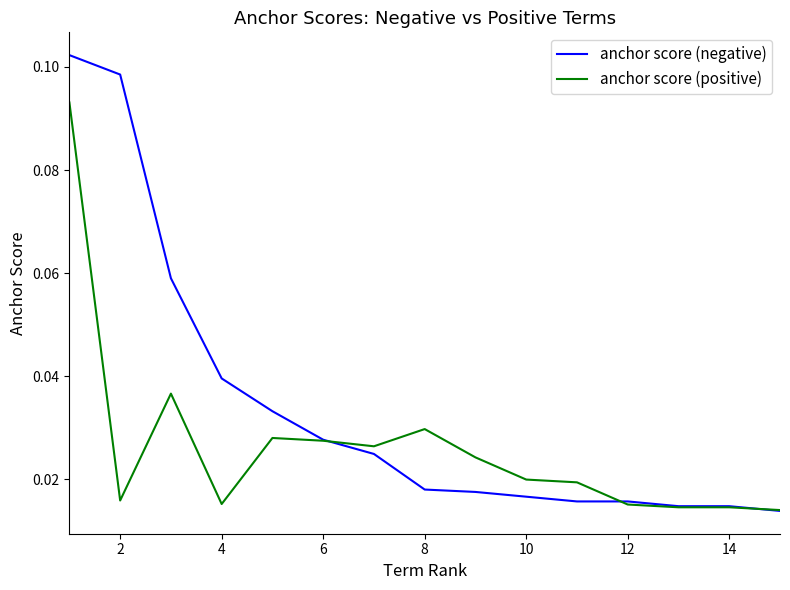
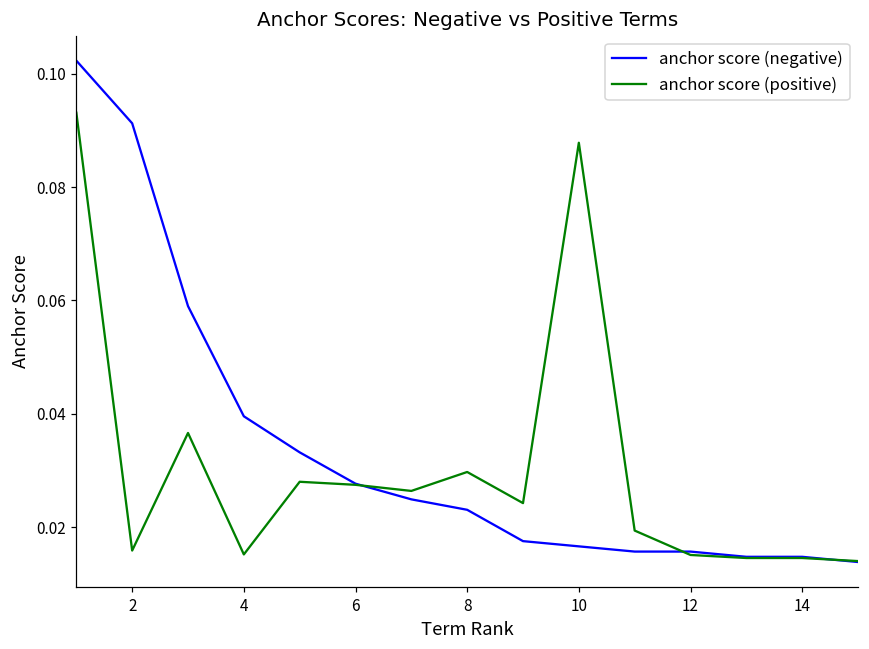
  {
    "anchor score (negative)": {
-     "2": 0.099,
+     "2": 0.091,
      "4": 0.040,
-     "8": 0.018,
+     "8": 0.023,
      "10": 0.017,
      "12": 0.016
    },
    "anchor score (positive)": {
      "2": 0.016,
      "4": 0.015,
      "8": 0.030,
-     "10": 0.020,
+     "10": 0.088,
      "12": 0.015
    }
  }
